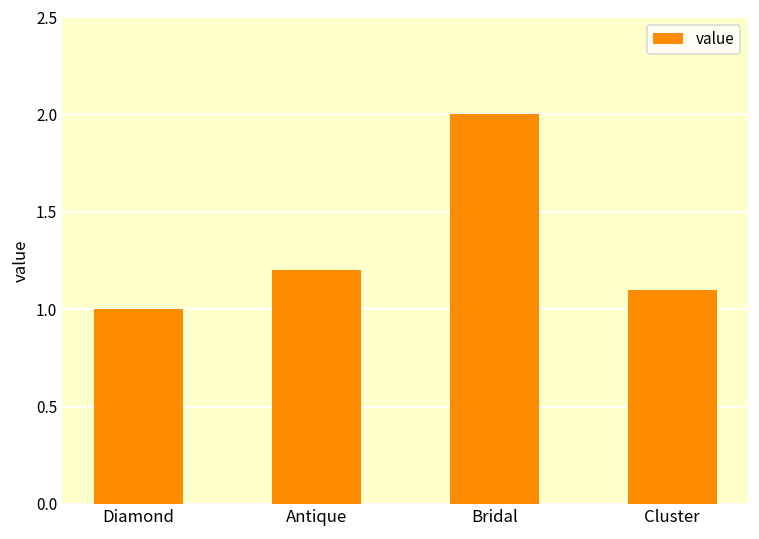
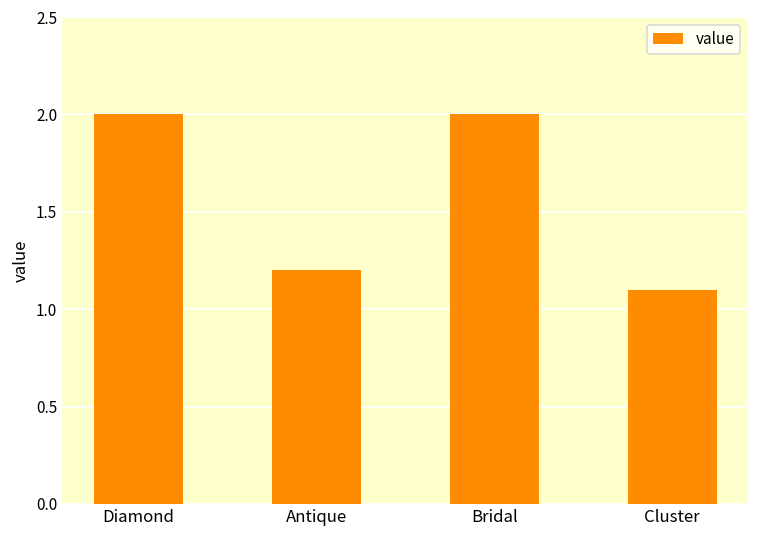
  {
-   "Diamond": 1,
+   "Diamond": 2,
    "Antique": 1.20,
    "Bridal": 2,
    "Cluster": 1.10
  }
